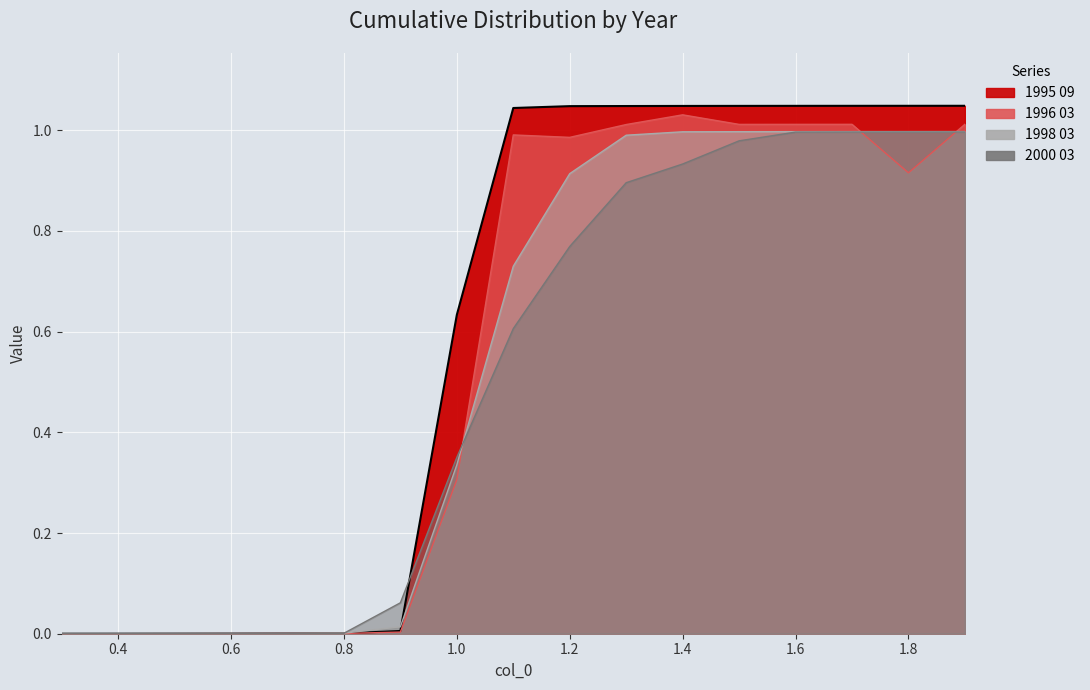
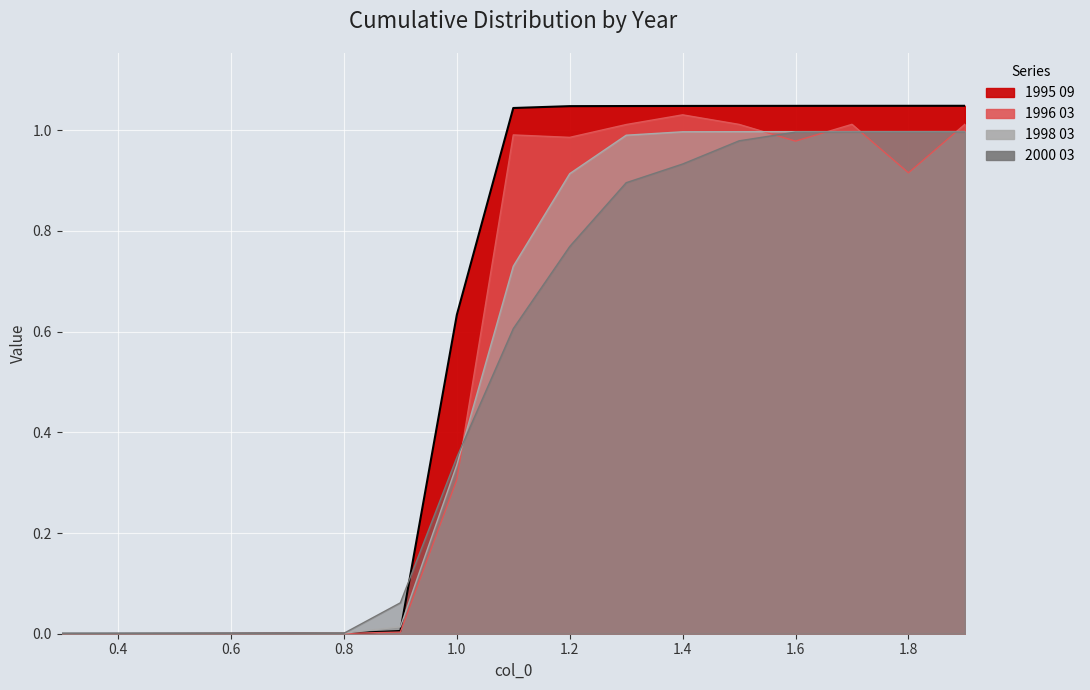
  {
    "1995 09": {
      "1.0": 0.63,
      "1.2": 1.05,
      "1.4": 1.05,
      "1.6": 1.05,
      "1.8": 1.05
    },
    "1996 03": {
      "1.0": 0.31,
      "1.2": 0.99,
      "1.4": 1.03,
-     "1.6": 1.01,
+     "1.6": 0.98,
      "1.8": 0.92
    }
  }
